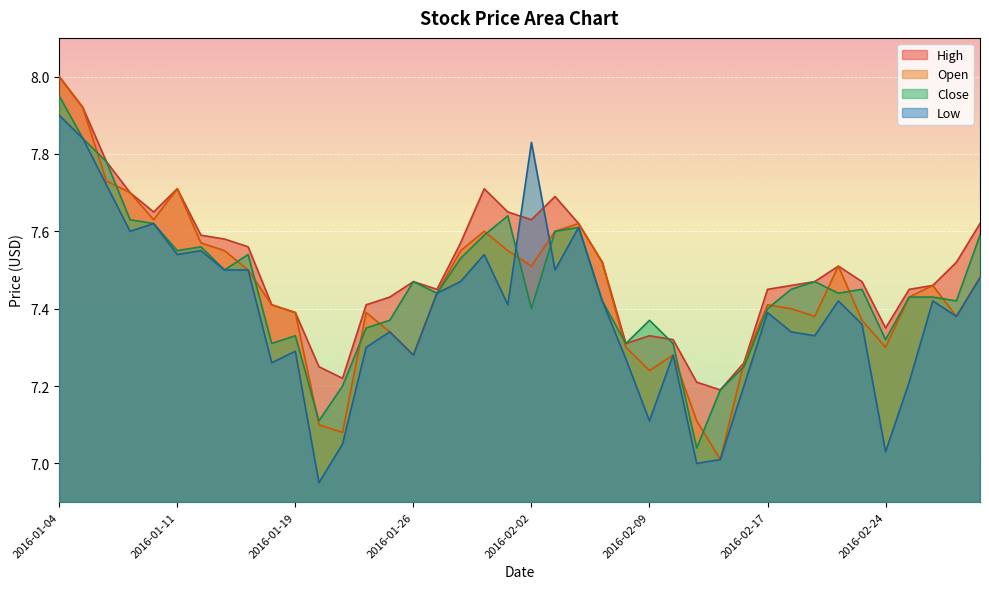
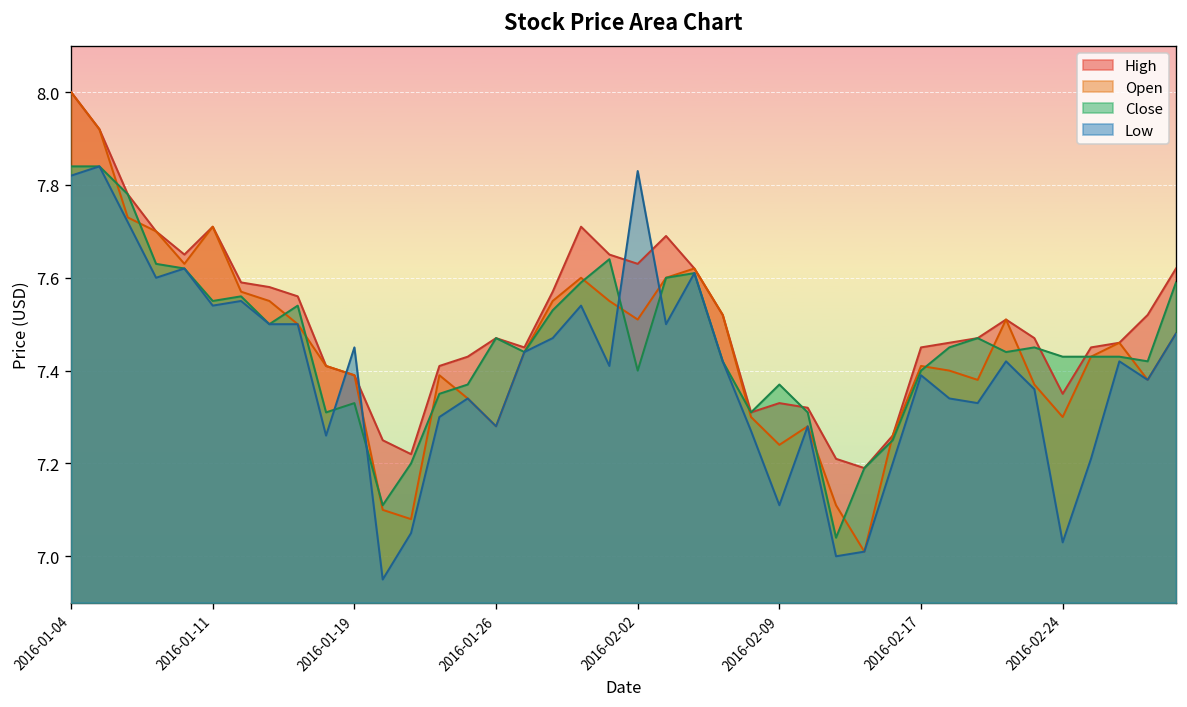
  {
    "Close": {
-     "2016-01-04": 7.95,
+     "2016-01-04": 7.84,
      "2016-01-11": 7.55,
      "2016-01-19": 7.33,
      "2016-02-02": 7.40,
      "2016-02-09": 7.37,
      "2016-02-17": 7.40,
-     "2016-02-24": 7.32
+     "2016-02-24": 7.43
    },
    "Low": {
-     "2016-01-04": 7.90,
+     "2016-01-04": 7.82,
      "2016-01-11": 7.54,
-     "2016-01-19": 7.29,
+     "2016-01-19": 7.45,
      "2016-02-02": 7.83,
      "2016-02-09": 7.11,
      "2016-02-17": 7.39,
      "2016-02-24": 7.03
    }
  }
